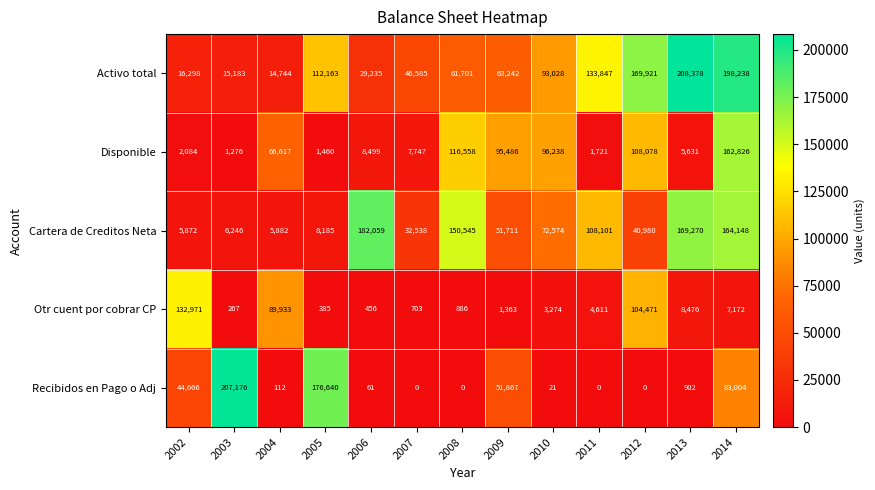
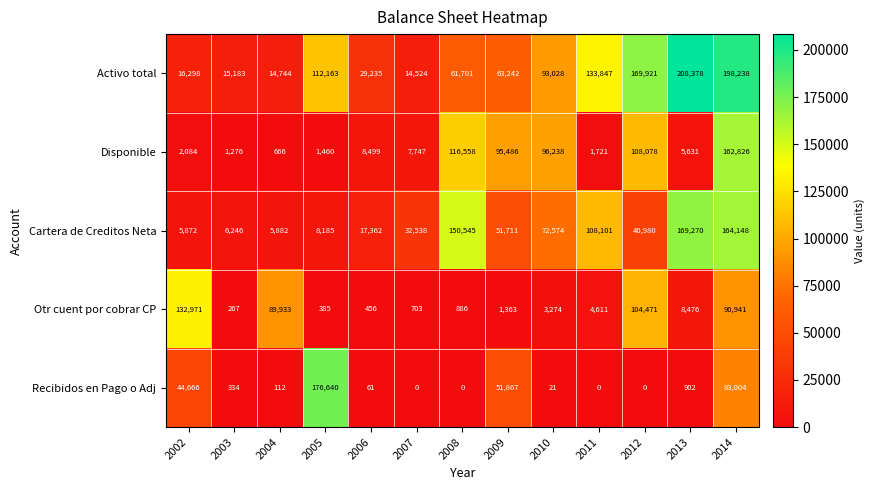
  {
    "Activo total": {
      "2002": "16,298",
      "2003": "15,183",
      "2004": "14,744",
      "2005": "112,163",
      "2006": "29,235",
-     "2007": "46,585",
+     "2007": "14,524",
      "2008": "61,701",
      "2009": "63,242",
      "2010": "93,028",
      "2011": "133,847",
      "2012": "169,921",
      "2013": "208,378",
      "2014": "198,238"
    },
    "Disponible": {
      "2002": "2,084",
      "2003": "1,276",
-     "2004": "66,617",
+     "2004": "666",
      "2005": "1,460",
      "2006": "8,499",
      "2007": "7,747",
      "2008": "116,558",
      "2009": "95,486",
      "2010": "96,238",
      "2011": "1,721",
      "2012": "108,078",
      "2013": "5,631",
      "2014": "162,826"
    },
    "Cartera de Creditos Neta": {
      "2002": "5,872",
      "2003": "6,246",
      "2004": "5,882",
      "2005": "8,185",
-     "2006": "182,059",
+     "2006": "17,362",
      "2007": "32,538",
      "2008": "150,545",
      "2009": "51,711",
      "2010": "72,574",
      "2011": "108,101",
      "2012": "40,980",
      "2013": "169,270",
      "2014": "164,148"
    },
    "Otr cuent por cobrar CP": {
      "2002": "132,971",
      "2003": "267",
      "2004": "89,933",
      "2005": "385",
      "2006": "456",
      "2007": "703",
      "2008": "886",
      "2009": "1,363",
      "2010": "3,274",
      "2011": "4,611",
      "2012": "104,471",
      "2013": "8,476",
-     "2014": "7,172"
+     "2014": "90,941"
    },
    "Recibidos en Pago o Adj": {
      "2002": "44,666",
-     "2003": "207,176",
+     "2003": "334",
      "2004": "112",
      "2005": "176,640",
      "2006": "61",
      "2007": "0",
      "2008": "0",
      "2009": "51,867",
      "2010": "21",
      "2011": "0",
      "2012": "0",
      "2013": "902",
      "2014": "83,004"
    }
  }
